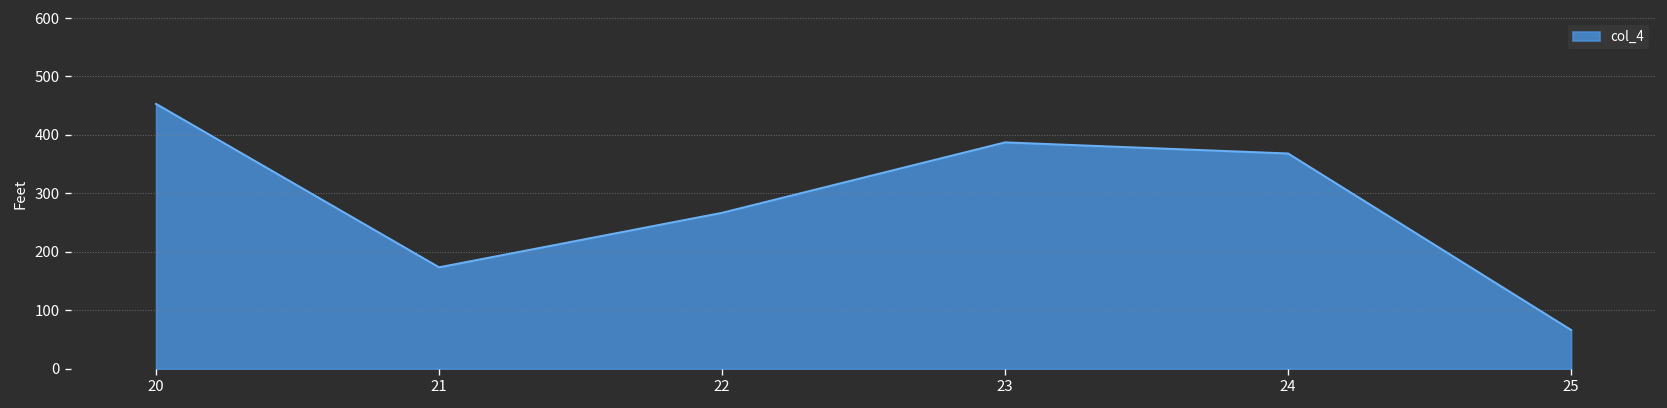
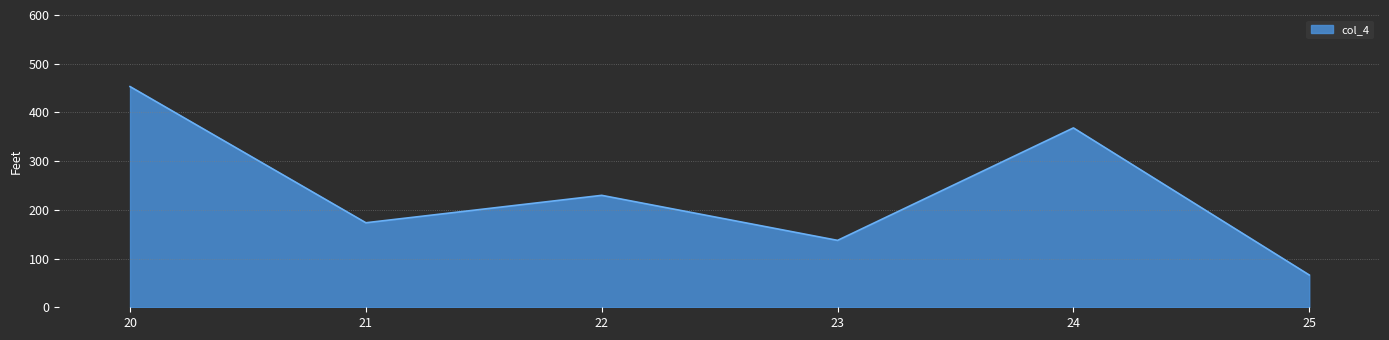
  {
    "20": 450,
    "21": 170,
-   "22": 270,
-   "23": 390,
+   "22": 230,
+   "23": 140,
    "24": 370,
    "25": 70
  }
